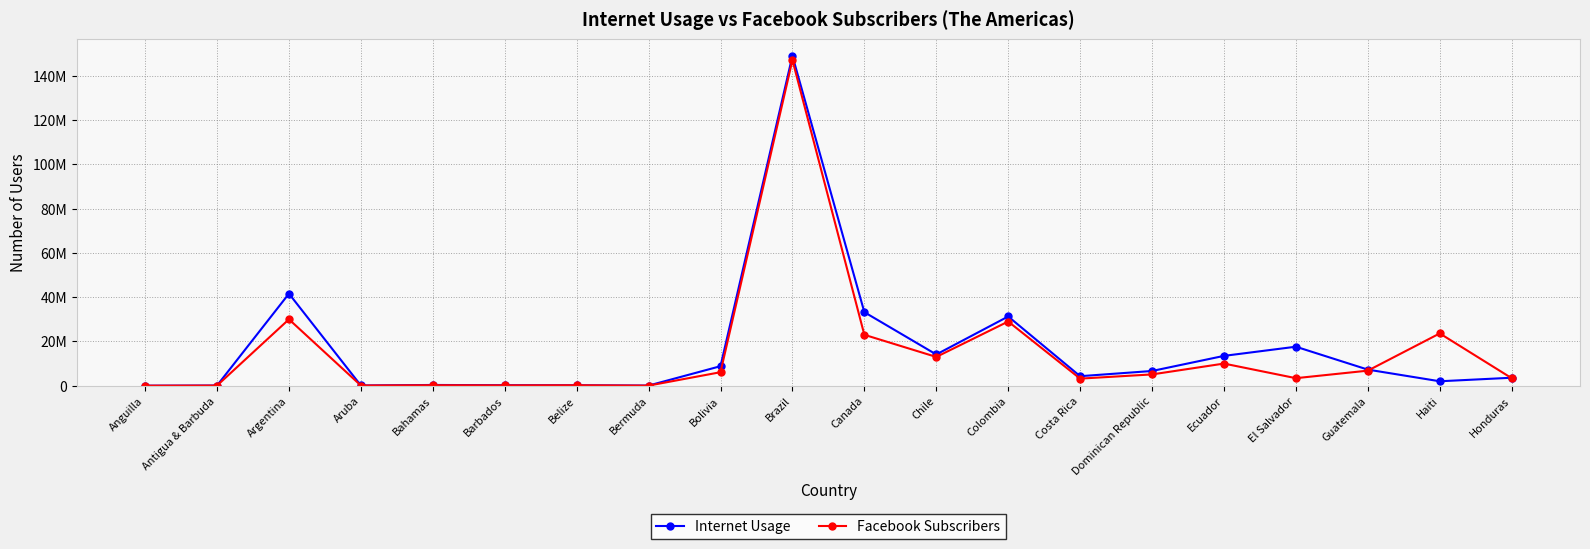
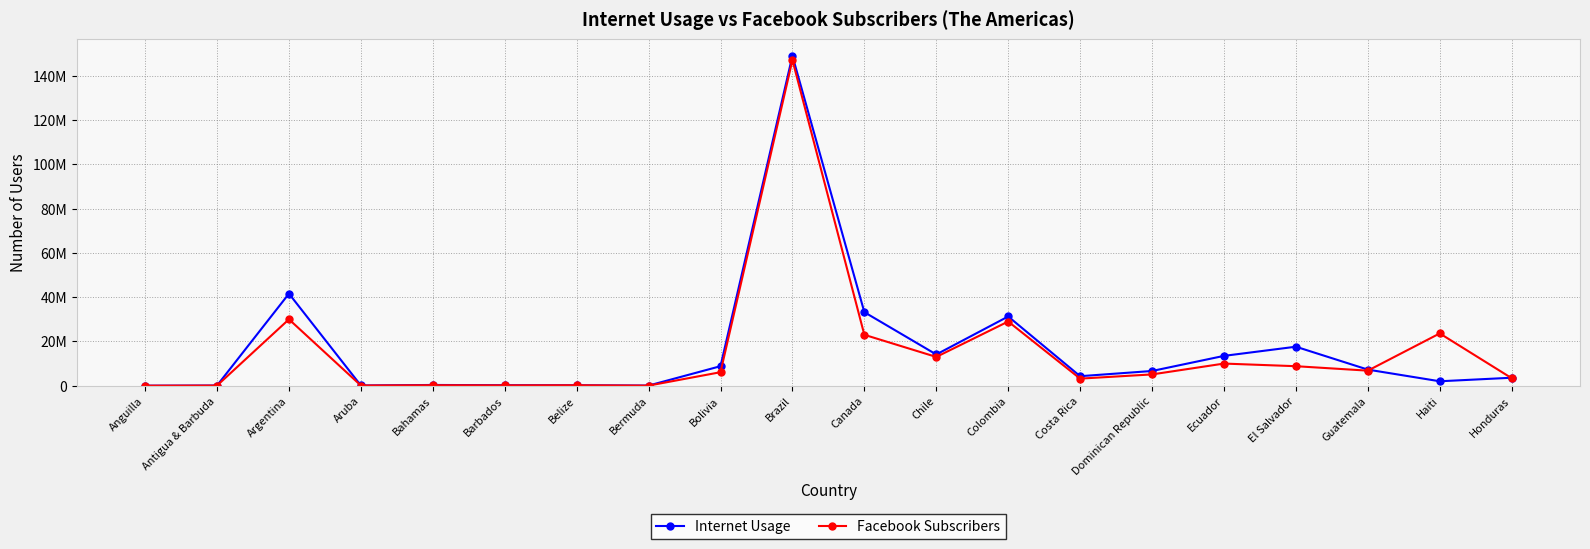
  {
    "Internet Usage": {
      "Argentina": 42000000,
      "Bolivia": 9000000,
      "Brazil": 149000000,
      "Canada": 33000000,
      "Colombia": 31000000,
      "Dominican Republic": 7000000,
      "Ecuador": 13000000,
      "El Salvador": 18000000,
      "Haiti": 2000000
    },
    "Facebook Subscribers": {
      "Argentina": 30000000,
      "Bolivia": 6000000,
      "Brazil": 147000000,
      "Canada": 23000000,
      "Colombia": 29000000,
      "Dominican Republic": 5000000,
      "Ecuador": 10000000,
-     "El Salvador": 3000000,
+     "El Salvador": 9000000,
      "Haiti": 24000000
    }
  }
